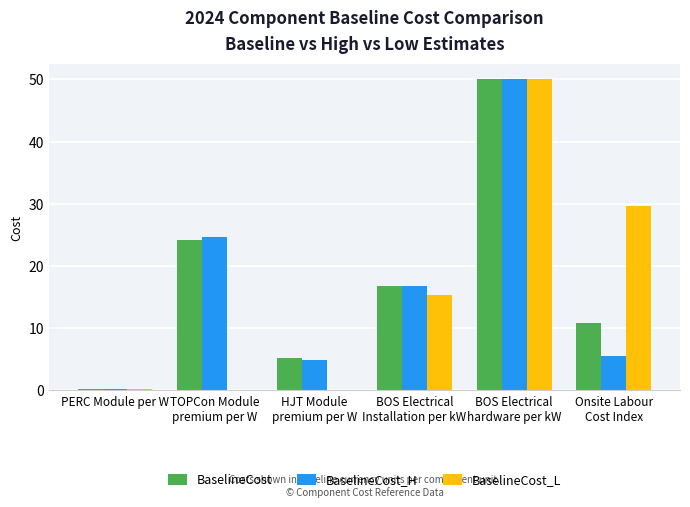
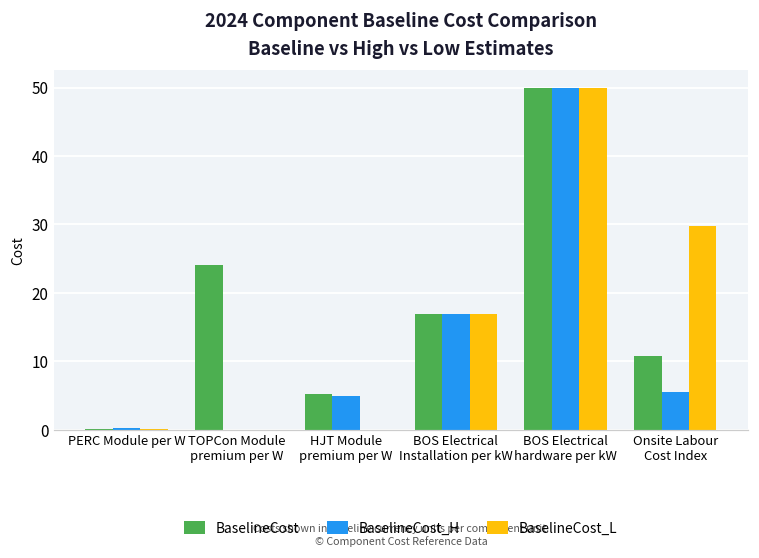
  {
    "BaselineCost": {
      "TOPCon Module premium per W": 24,
      "HJT Module premium per W": 5,
      "BOS Electrical Installation per kW": 17,
      "BOS Electrical hardware per kW": 50,
      "Onsite Labour Cost Index": 11
    },
    "BaselineCost_H": {
-     "TOPCon Module premium per W": 25,
+     "TOPCon Module premium per W": 0,
      "HJT Module premium per W": 5,
      "BOS Electrical Installation per kW": 17,
      "BOS Electrical hardware per kW": 50,
      "Onsite Labour Cost Index": 6
    },
    "BaselineCost_L": {
-     "BOS Electrical Installation per kW": 15,
+     "BOS Electrical Installation per kW": 17,
      "BOS Electrical hardware per kW": 50,
      "Onsite Labour Cost Index": 30
    }
  }
